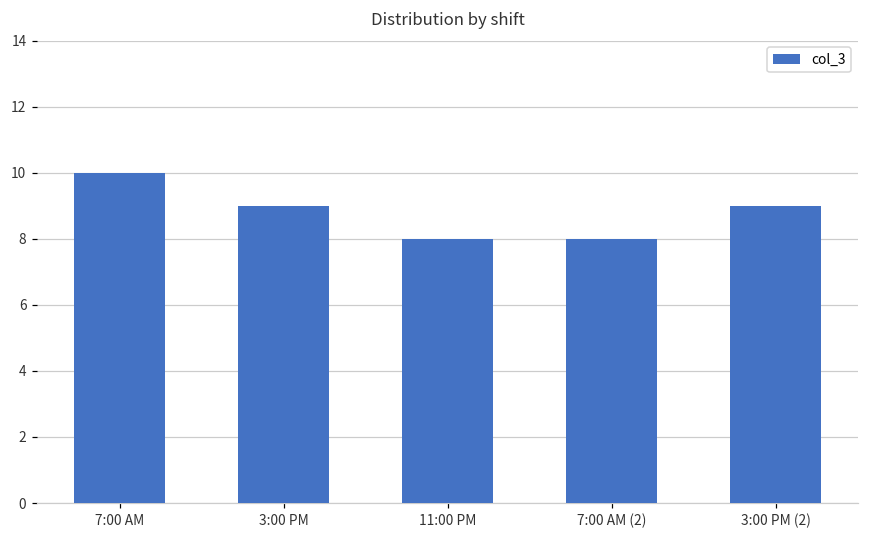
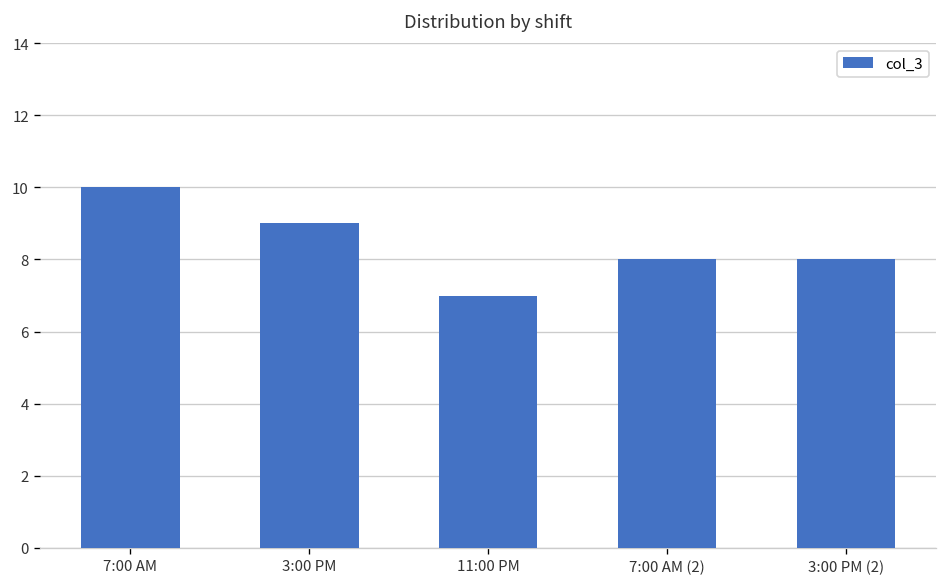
  {
    "7:00 AM": 10,
    "3:00 PM": 9,
-   "11:00 PM": 8,
+   "11:00 PM": 7,
    "7:00 AM (2)": 8,
-   "3:00 PM (2)": 9
+   "3:00 PM (2)": 8
  }
